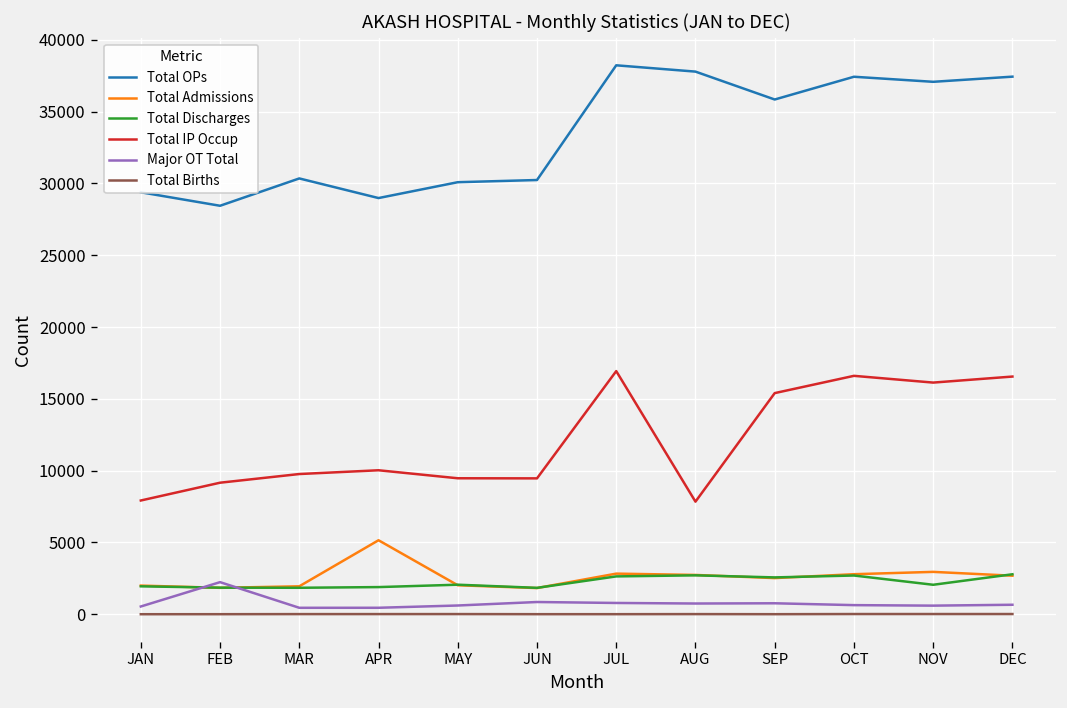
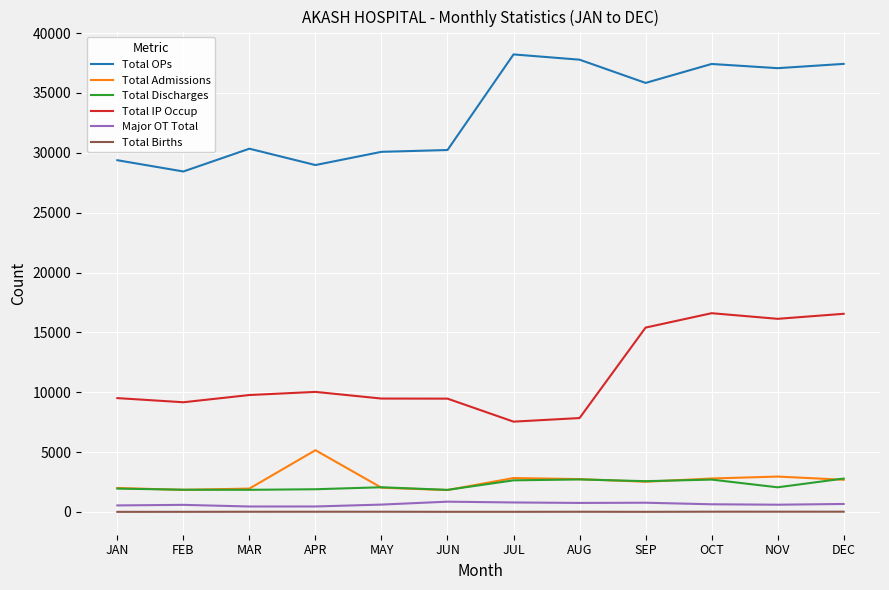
  {
    "Total OPs": {
      "JAN": 29400,
      "FEB": 28400,
      "MAR": 30300,
      "APR": 29000,
      "MAY": 30100,
      "JUN": 30200,
      "JUL": 38200,
      "AUG": 37800,
      "SEP": 35800,
      "OCT": 37400,
      "NOV": 37100,
      "DEC": 37400
    },
    "Total Admissions": {
      "APR": 5200,
      "NOV": 3000
    },
    "Total Discharges": {
      "APR": 1900,
      "NOV": 2100
    },
    "Total IP Occup": {
-     "JAN": 7900,
+     "JAN": 9500,
      "FEB": 9200,
      "MAR": 9800,
      "APR": 10000,
      "MAY": 9500,
      "JUN": 9500,
-     "JUL": 16900,
+     "JUL": 7500,
      "AUG": 7800,
      "SEP": 15400,
      "OCT": 16600,
      "NOV": 16100,
      "DEC": 16600
    },
    "Major OT Total": {
      "JAN": 500,
-     "FEB": 2200,
+     "FEB": 600,
      "MAR": 500,
      "APR": 500,
      "MAY": 600,
      "JUN": 900,
      "JUL": 800,
      "AUG": 800,
      "SEP": 800,
      "OCT": 600,
      "NOV": 600,
      "DEC": 700
    },
    "Total Births": {
      "JAN": 0,
      "FEB": 0,
      "MAR": 0,
      "APR": 0,
      "MAY": 0,
      "JUN": 0,
      "JUL": 0,
      "AUG": 0,
      "SEP": 0,
      "OCT": 0,
      "NOV": 0,
      "DEC": 0
    }
  }
